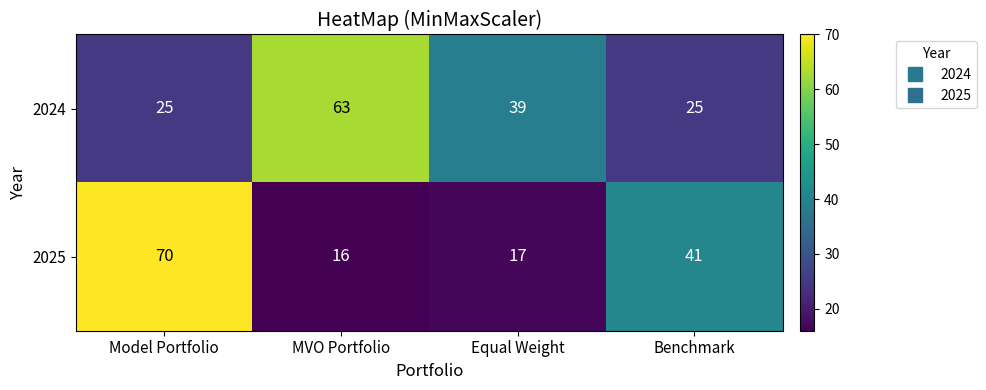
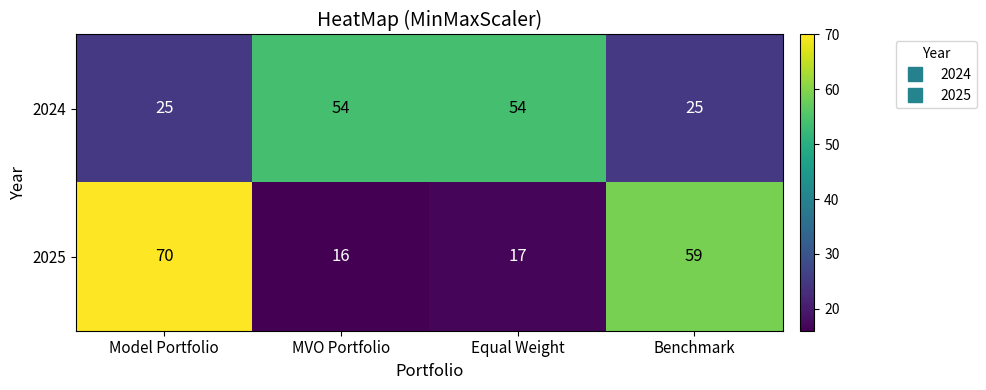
  {
    "2024": {
      "Model Portfolio": 25,
-     "MVO Portfolio": 63,
-     "Equal Weight": 39,
+     "MVO Portfolio": 54,
+     "Equal Weight": 54,
      "Benchmark": 25
    },
    "2025": {
      "Model Portfolio": 70,
      "MVO Portfolio": 16,
      "Equal Weight": 17,
-     "Benchmark": 41
+     "Benchmark": 59
    }
  }
